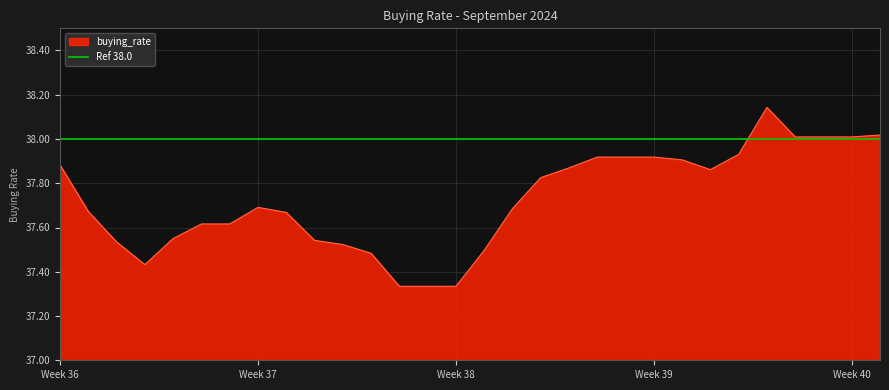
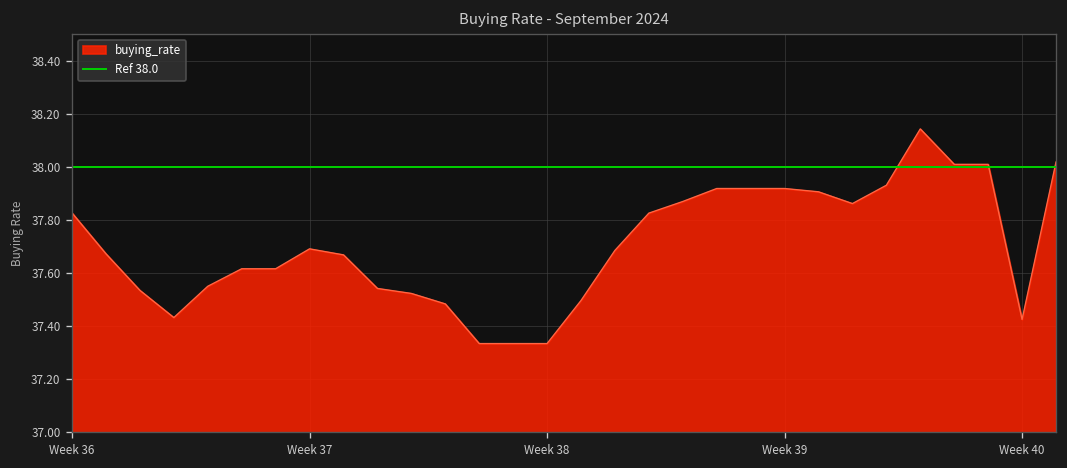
  {
-   "Week 36": 37.88,
+   "Week 36": 37.83,
    "Week 37": 37.69,
    "Week 38": 37.33,
    "Week 39": 37.92,
-   "Week 40": 38.01
+   "Week 40": 37.42
  }
